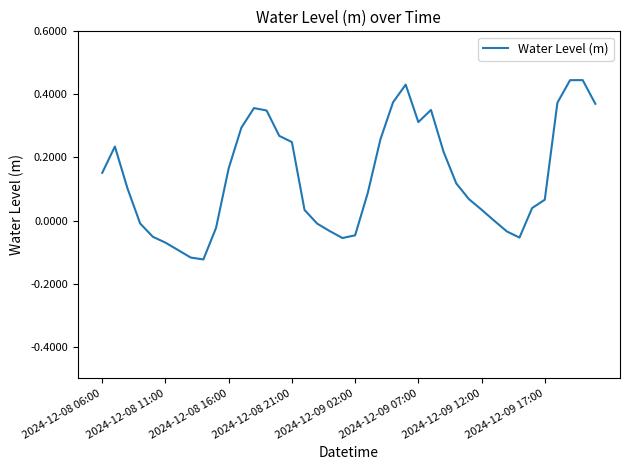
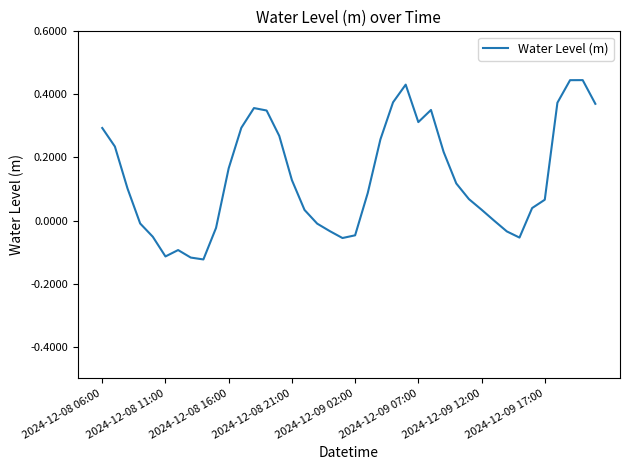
  {
-   "2024-12-08 06:00": 0.15,
-   "2024-12-08 11:00": -0.07,
+   "2024-12-08 06:00": 0.29,
+   "2024-12-08 11:00": -0.11,
    "2024-12-08 16:00": 0.17,
-   "2024-12-08 21:00": 0.25,
+   "2024-12-08 21:00": 0.13,
    "2024-12-09 02:00": -0.05,
    "2024-12-09 07:00": 0.31,
    "2024-12-09 12:00": 0.03,
    "2024-12-09 17:00": 0.07
  }
